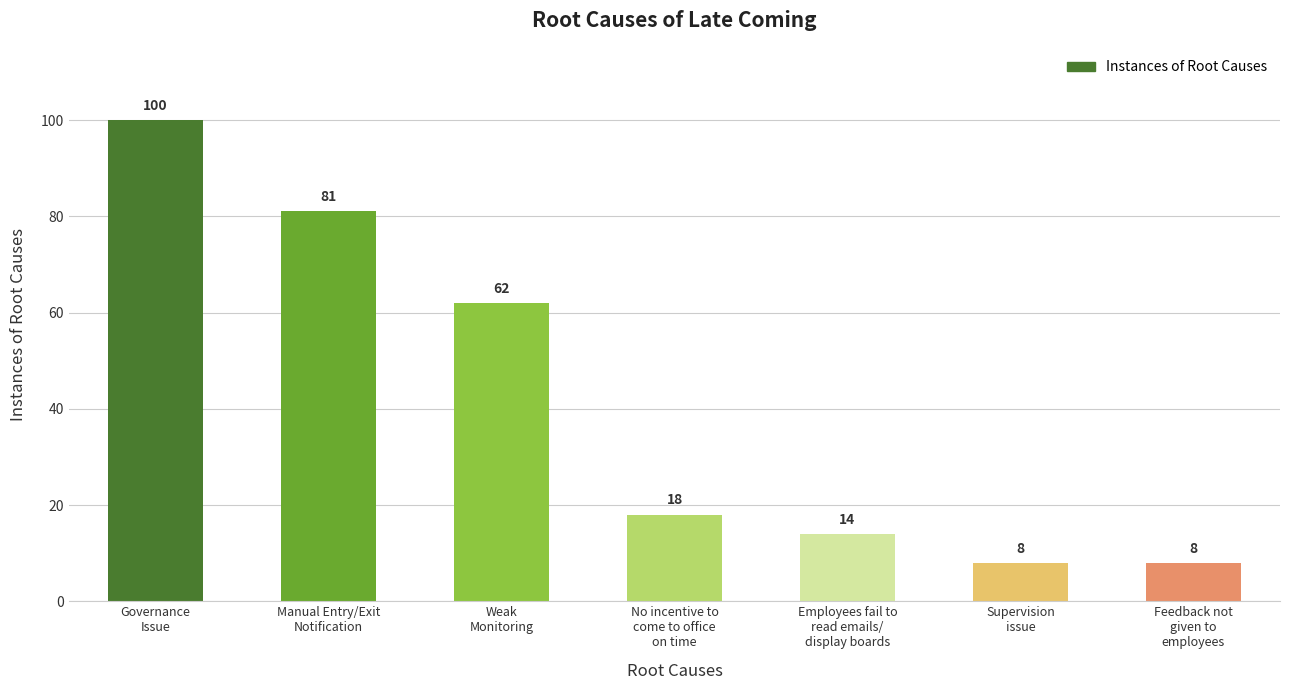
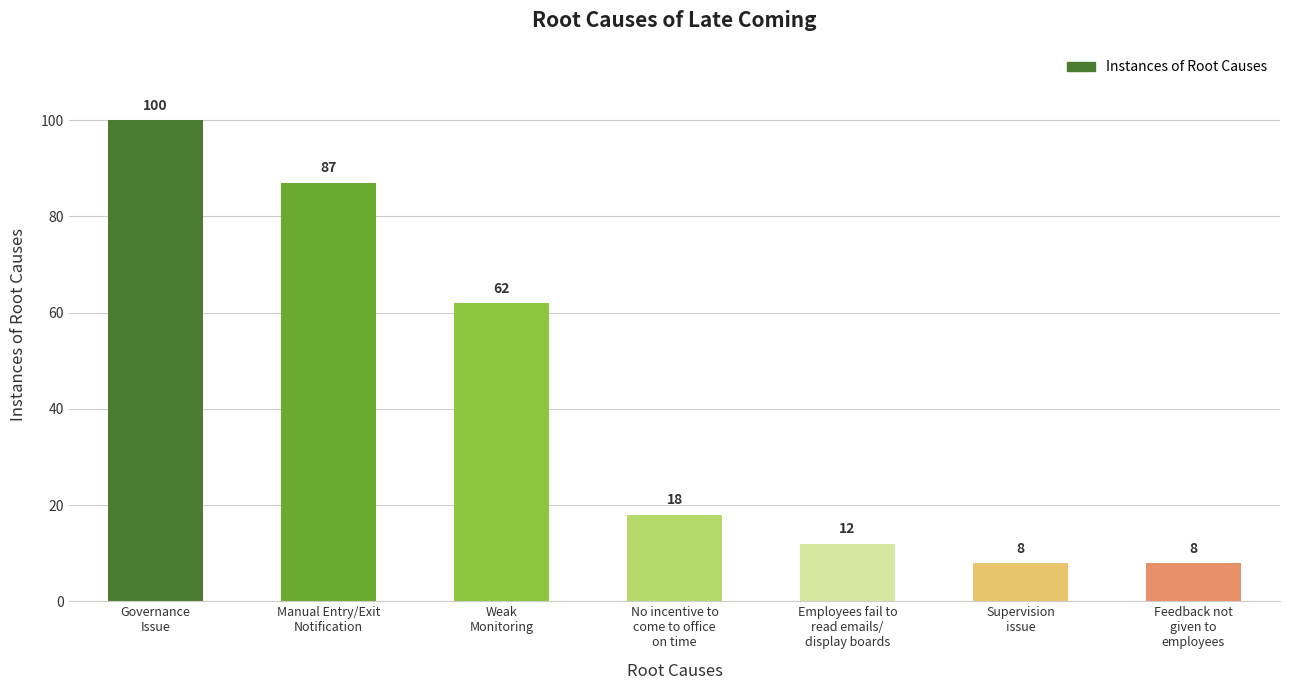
  {
    "Governance Issue": 100,
-   "Manual Entry/Exit Notification": 81,
+   "Manual Entry/Exit Notification": 87,
    "Weak Monitoring": 62,
    "No incentive to come to office on time": 18,
-   "Employees fail to read emails/ display boards": 14,
+   "Employees fail to read emails/ display boards": 12,
    "Supervision issue": 8,
    "Feedback not given to employees": 8
  }
